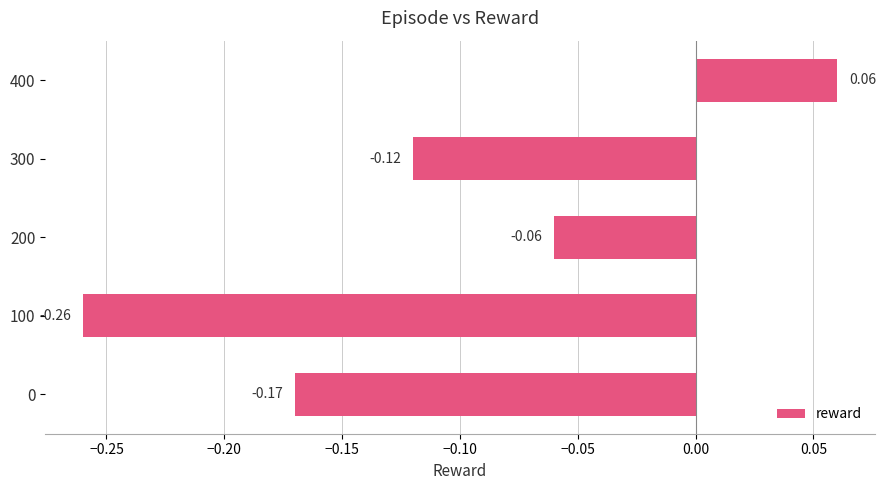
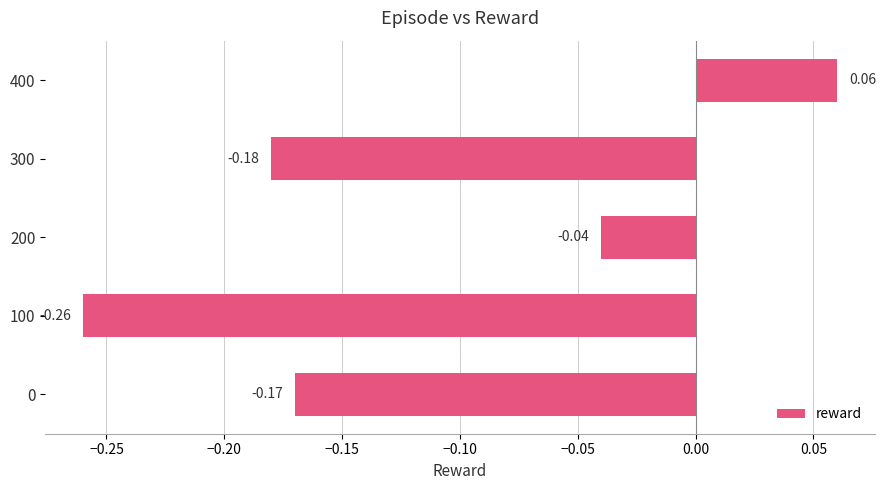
  {
    "400": 0.06,
-   "300": -0.12,
-   "200": -0.06,
+   "300": -0.18,
+   "200": -0.04,
    "100": -0.26,
    "0": -0.17
  }
